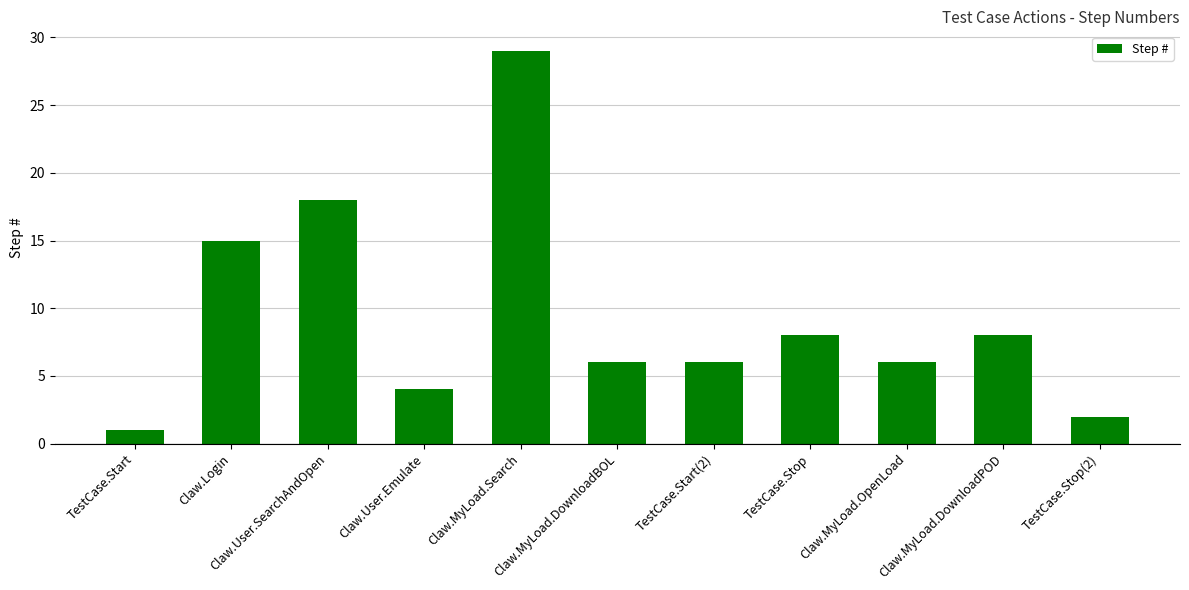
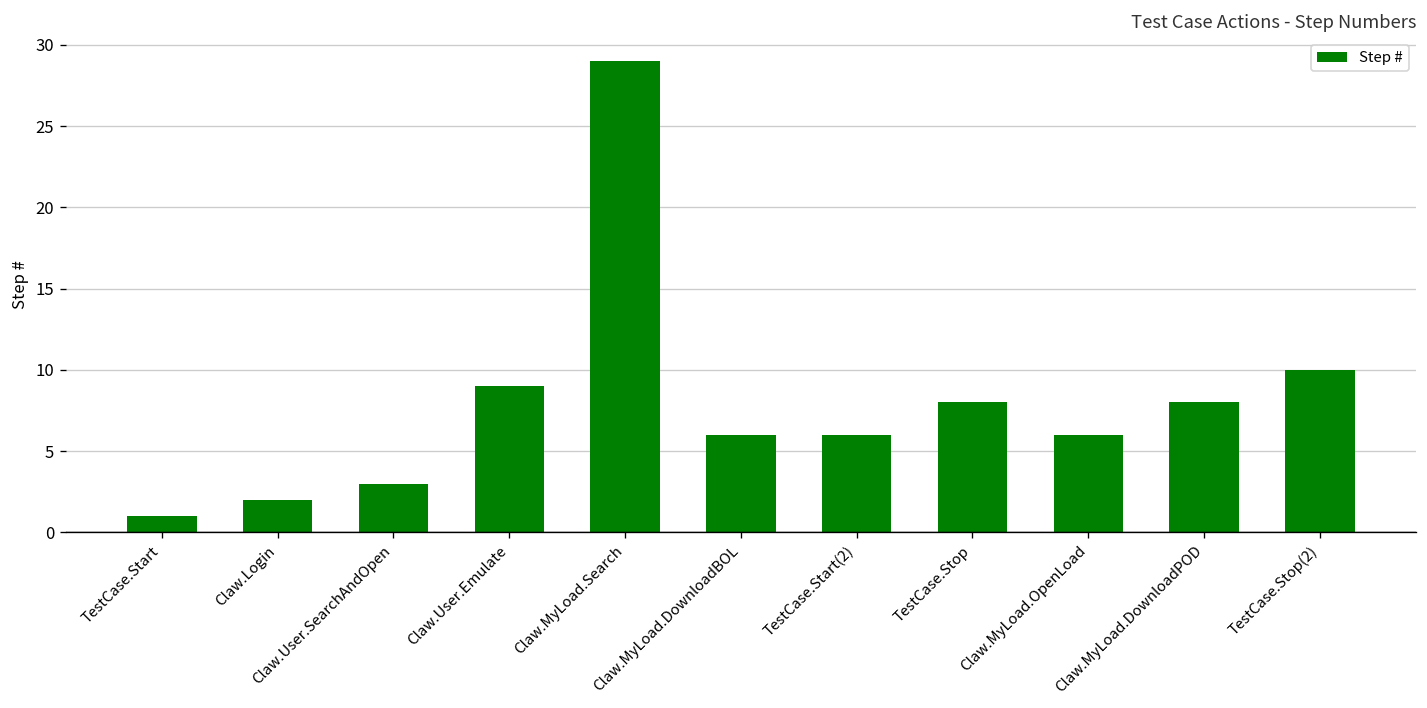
  {
    "TestCase.Start": 1,
-   "Claw.Login": 15,
-   "Claw.User.SearchAndOpen": 18,
-   "Claw.User.Emulate": 4,
+   "Claw.Login": 2,
+   "Claw.User.SearchAndOpen": 3,
+   "Claw.User.Emulate": 9,
    "Claw.MyLoad.Search": 29,
    "Claw.MyLoad.DownloadBOL": 6,
    "TestCase.Start(2)": 6,
    "TestCase.Stop": 8,
    "Claw.MyLoad.OpenLoad": 6,
    "Claw.MyLoad.DownloadPOD": 8,
-   "TestCase.Stop(2)": 2
+   "TestCase.Stop(2)": 10
  }
